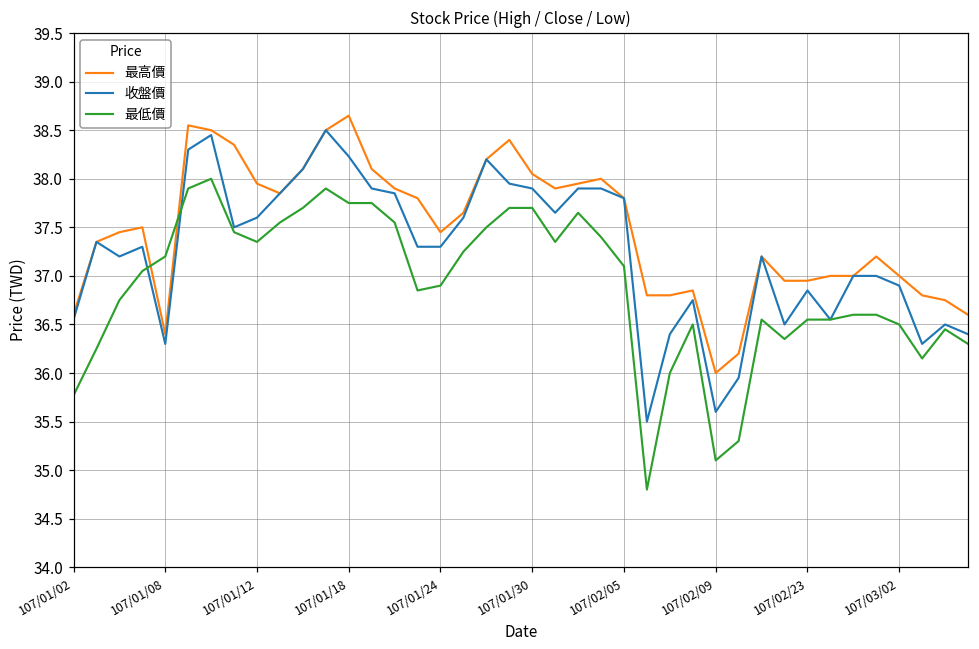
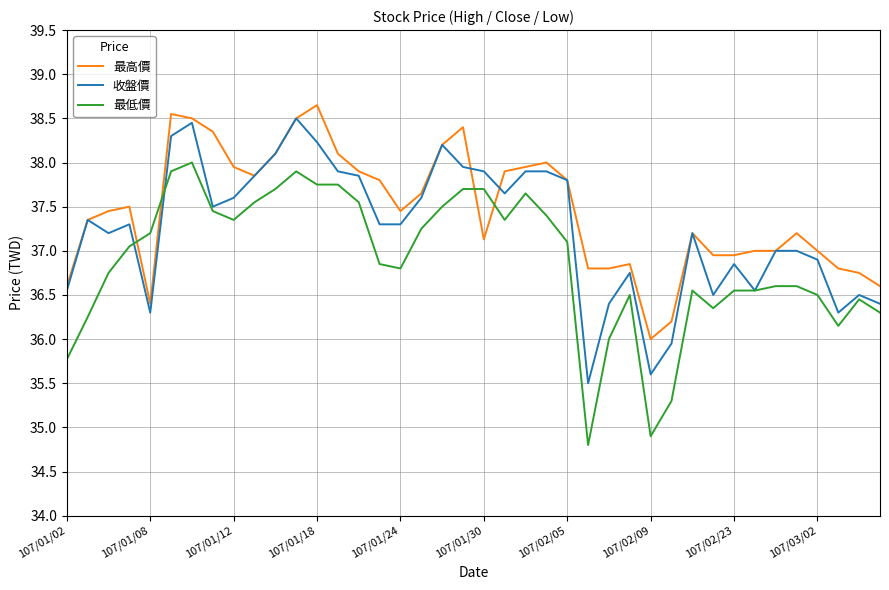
  {
    "最高價": {
      "107/01/02": 36.6,
      "107/01/08": 36.4,
      "107/01/12": 38.0,
      "107/01/18": 38.7,
      "107/01/24": 37.5,
-     "107/01/30": 38.1,
+     "107/01/30": 37.1,
      "107/02/09": 36.0,
      "107/02/23": 37.0,
      "107/03/02": 37.0
    },
    "收盤價": {
      "107/01/02": 36.6,
      "107/01/08": 36.3,
      "107/01/12": 37.6,
      "107/01/18": 38.2,
      "107/01/24": 37.3,
      "107/01/30": 37.9,
      "107/02/09": 35.6,
      "107/02/23": 36.9,
      "107/03/02": 36.9
    },
    "最低價": {
      "107/01/02": 35.8,
      "107/01/08": 37.2,
      "107/01/12": 37.4,
      "107/01/18": 37.8,
-     "107/01/24": 36.9,
+     "107/01/24": 36.8,
      "107/01/30": 37.7,
      "107/02/05": 37.1,
-     "107/02/09": 35.1,
+     "107/02/09": 34.9,
      "107/02/23": 36.6,
      "107/03/02": 36.5
    }
  }
